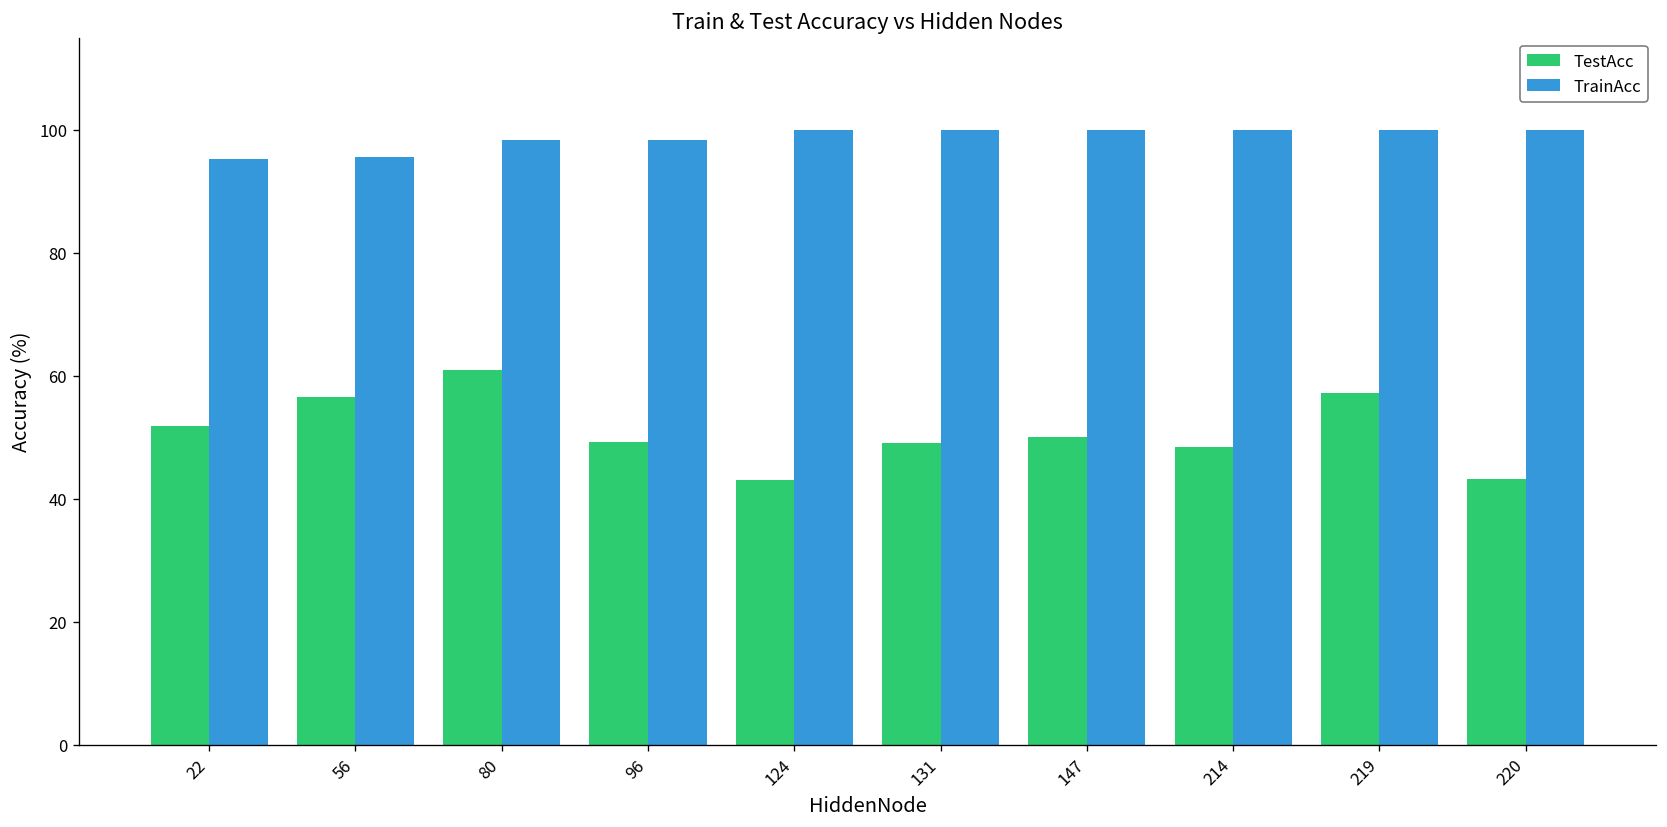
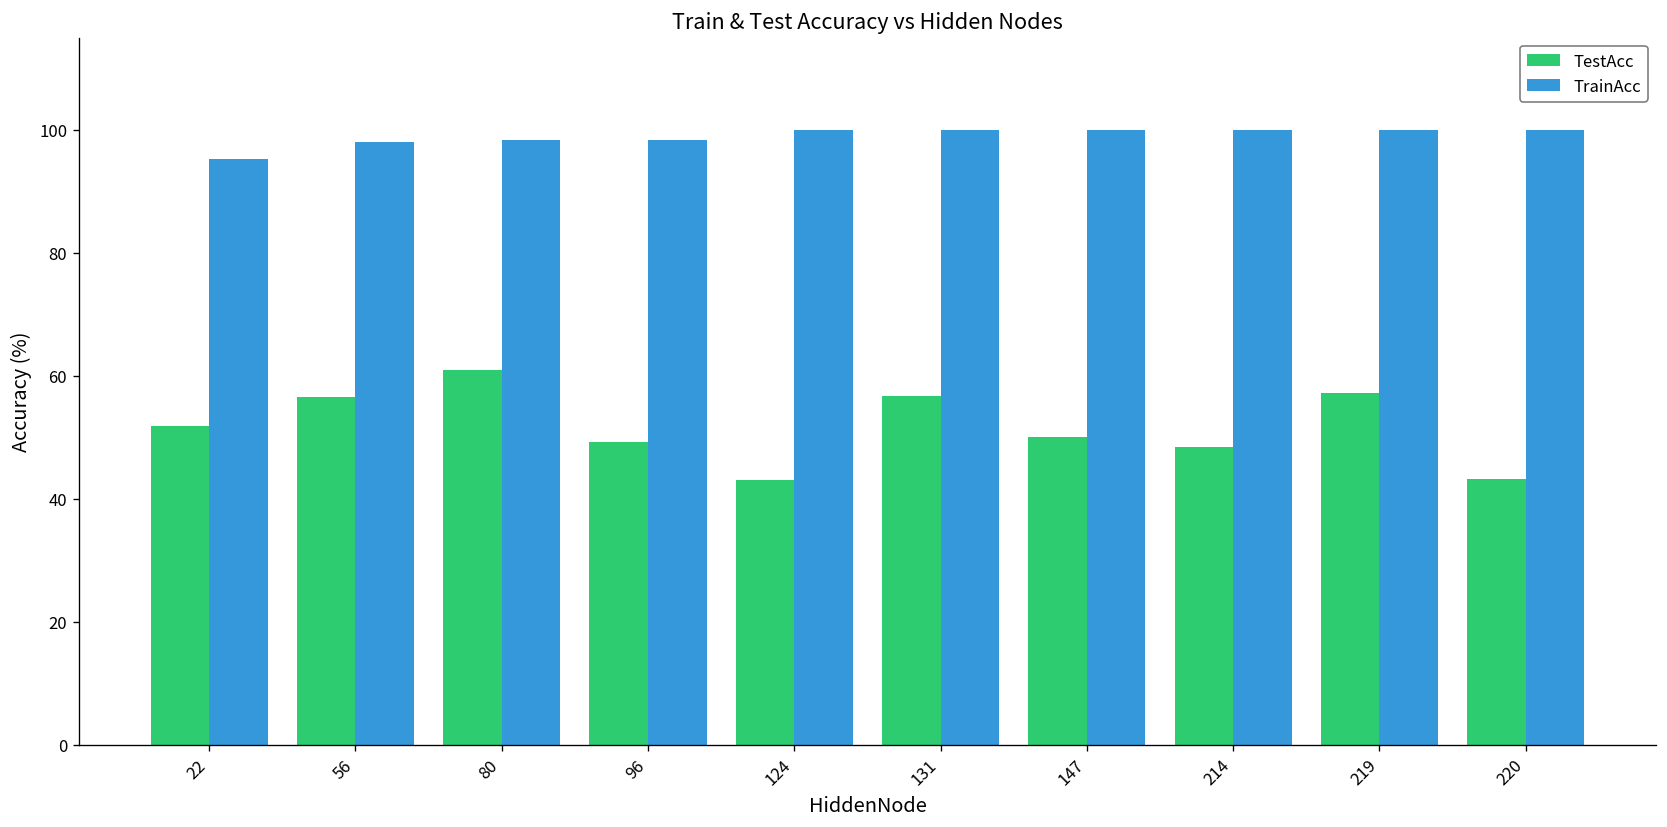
  {
    "TestAcc": {
      "22": 52,
      "56": 56,
      "80": 61,
      "96": 49,
      "124": 43,
-     "131": 49,
+     "131": 57,
      "147": 50,
      "214": 48,
      "219": 57,
      "220": 43
    },
    "TrainAcc": {
      "22": 95,
-     "56": 96,
+     "56": 98,
      "80": 98,
      "96": 98,
      "124": 100,
      "131": 100,
      "147": 100,
      "214": 100,
      "219": 100,
      "220": 100
    }
  }
